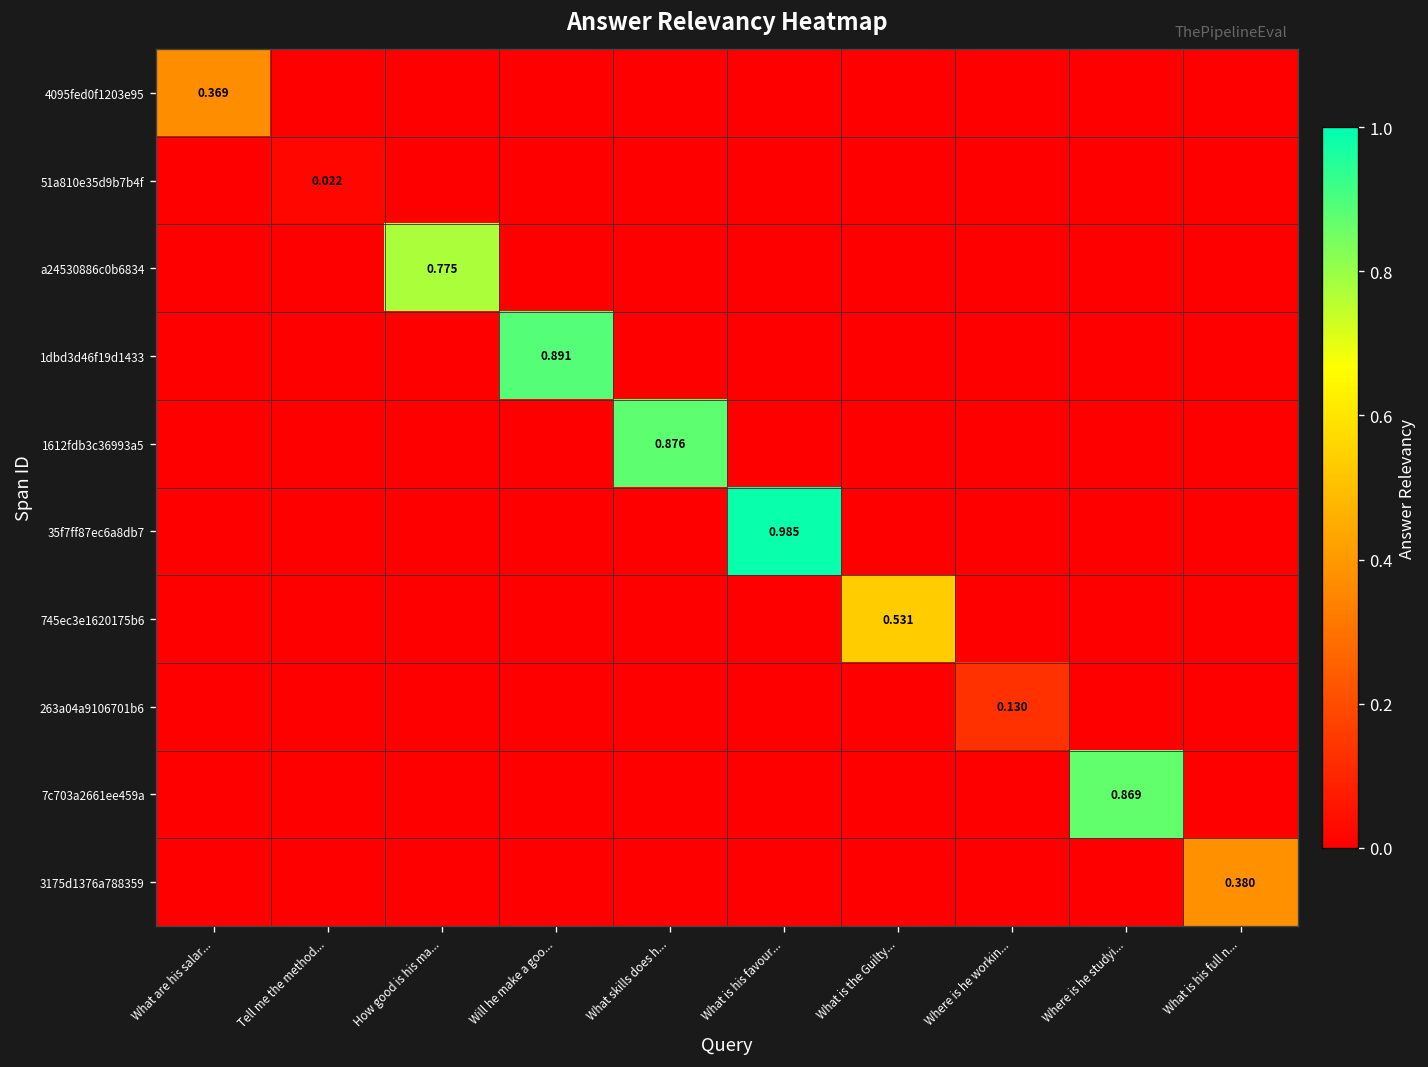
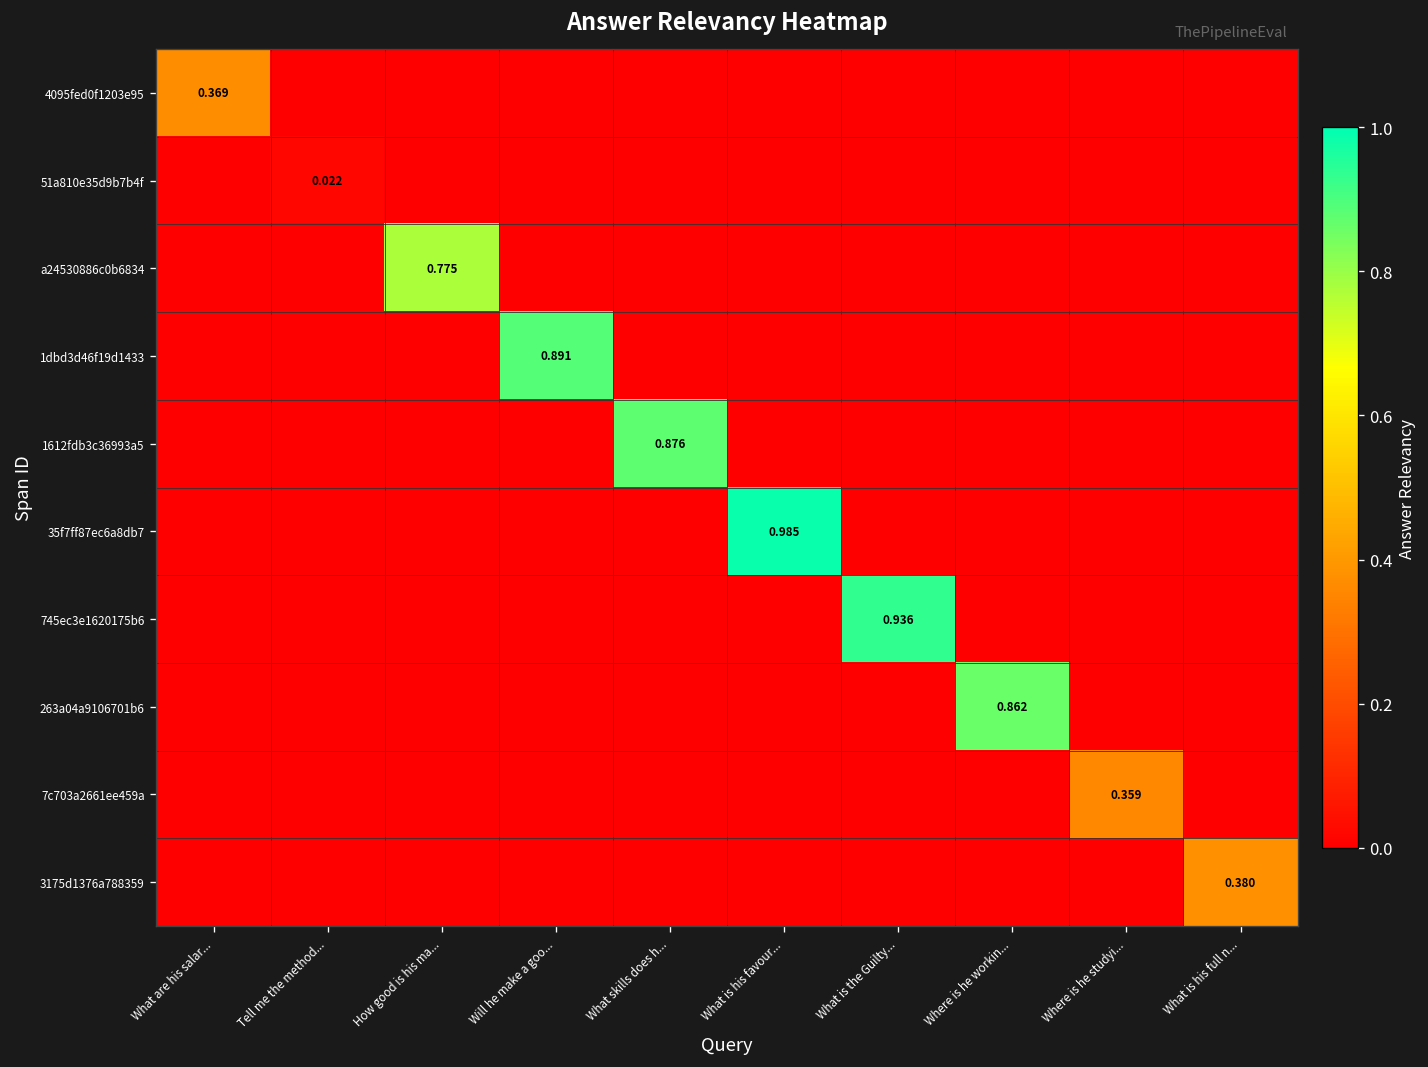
  {
    "4095fed0f1203e95": {
      "What are his salar...": 0.369
    },
    "51a810e35d9b7b4f": {
      "Tell me the method...": 0.022
    },
    "a24530886c0b6834": {
      "How good is his ma...": 0.775
    },
    "1dbd3d46f19d1433": {
      "Will he make a goo...": 0.891
    },
    "1612fdb3c36993a5": {
      "What skills does h...": 0.876
    },
    "35f7ff87ec6a8db7": {
      "What is his favour...": 0.985
    },
    "745ec3e1620175b6": {
-     "What is the Guilty...": 0.531
+     "What is the Guilty...": 0.936
    },
    "263a04a9106701b6": {
-     "Where is he workin...": 0.130
+     "Where is he workin...": 0.862
    },
    "7c703a2661ee459a": {
-     "Where is he studyi...": 0.869
+     "Where is he studyi...": 0.359
    },
    "3175d1376a788359": {
      "What is his full n...": 0.380
    }
  }
